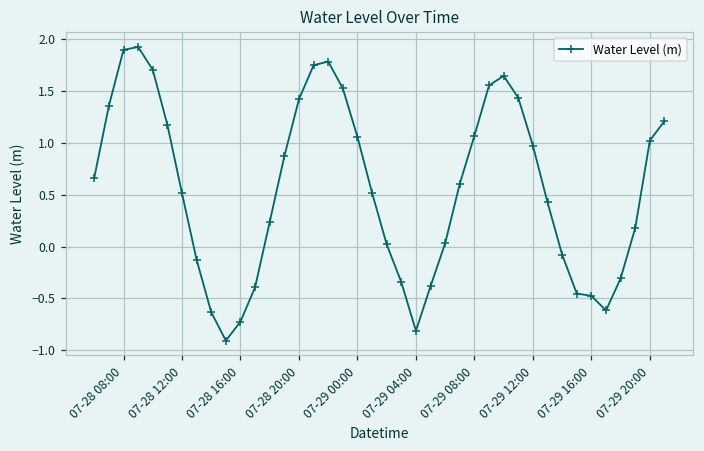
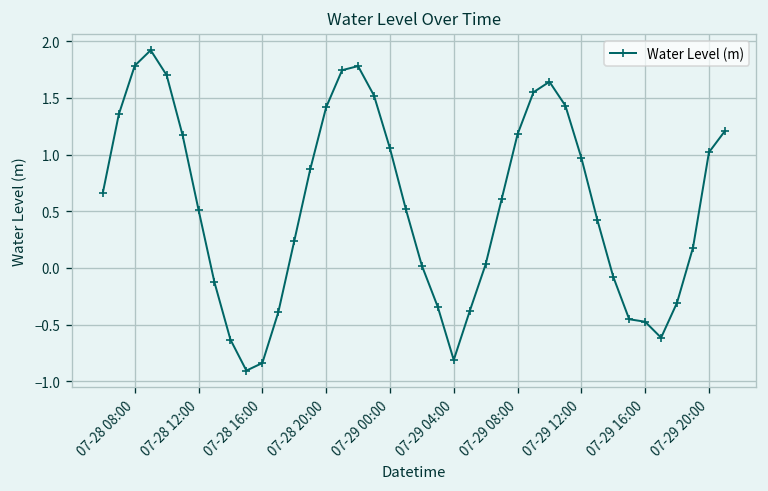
  {
-   "07-28 08:00": 1.9,
+   "07-28 08:00": 1.8,
    "07-28 12:00": 0.5,
-   "07-28 16:00": -0.7,
+   "07-28 16:00": -0.8,
    "07-28 20:00": 1.4,
    "07-29 00:00": 1.1,
    "07-29 04:00": -0.8,
-   "07-29 08:00": 1.1,
+   "07-29 08:00": 1.2,
    "07-29 12:00": 1.0,
    "07-29 16:00": -0.5,
    "07-29 20:00": 1.0
  }
